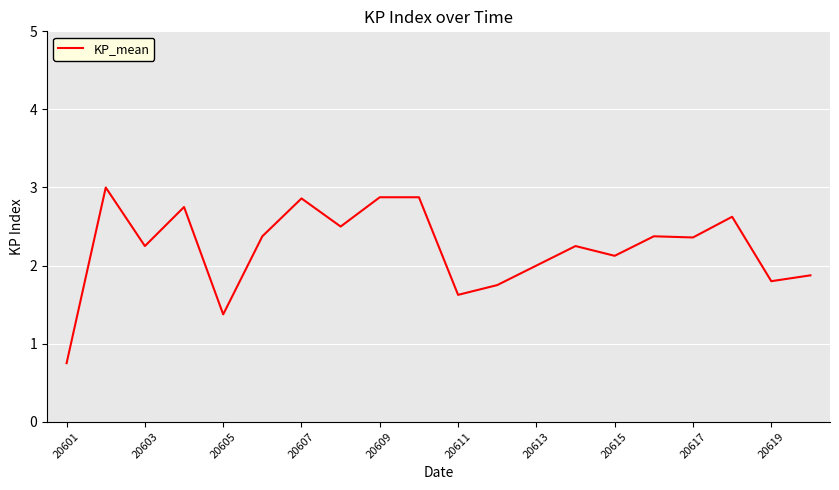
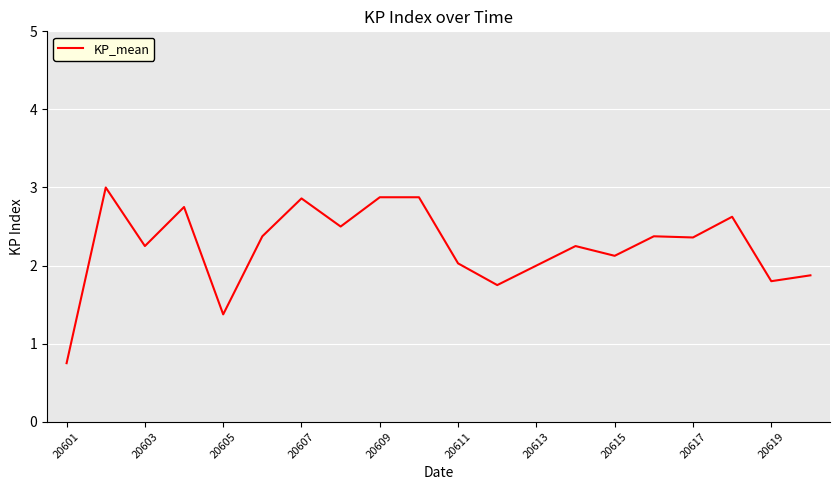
  {
    "20601": 0.8,
    "20603": 2.3,
    "20605": 1.4,
    "20607": 2.9,
    "20609": 2.9,
-   "20611": 1.6,
+   "20611": 2.0,
    "20613": 2.0,
    "20615": 2.1,
    "20617": 2.4,
    "20619": 1.8
  }
